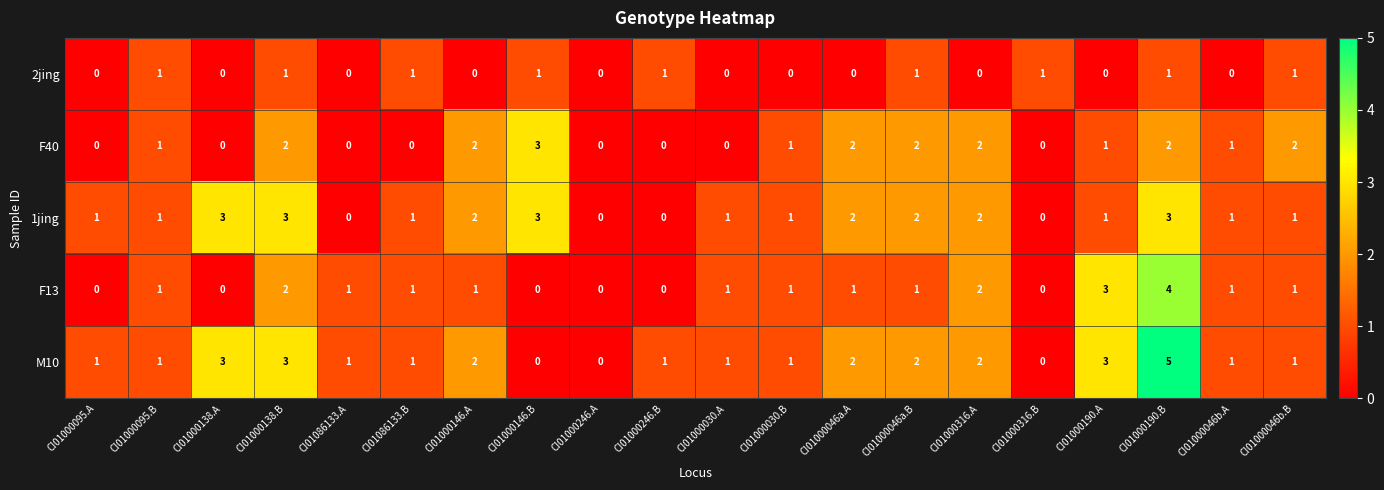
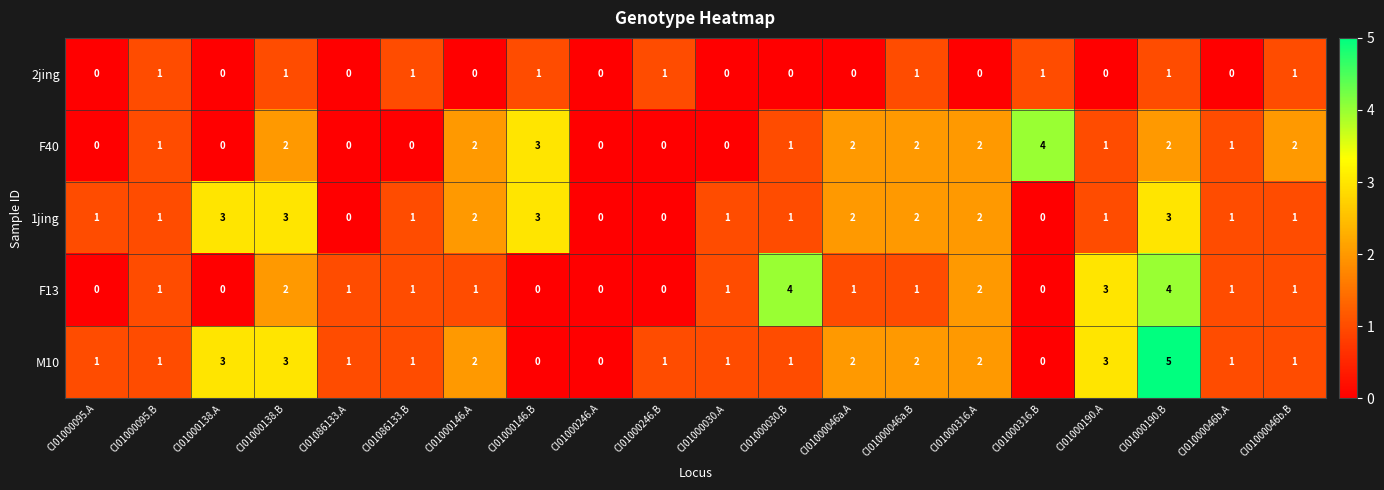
  {
    "2jing": {
      "CI01000095.A": 0,
      "CI01000095.B": 1,
      "CI01000138.A": 0,
      "CI01000138.B": 1,
      "CI01086133.A": 0,
      "CI01086133.B": 1,
      "CI01000146.A": 0,
      "CI01000146.B": 1,
      "CI01000246.A": 0,
      "CI01000246.B": 1,
      "CI01000030.A": 0,
      "CI01000030.B": 0,
      "CI01000046a.A": 0,
      "CI01000046a.B": 1,
      "CI01000316.A": 0,
      "CI01000316.B": 1,
      "CI01000190.A": 0,
      "CI01000190.B": 1,
      "CI01000046b.A": 0,
      "CI01000046b.B": 1
    },
    "F40": {
      "CI01000095.A": 0,
      "CI01000095.B": 1,
      "CI01000138.A": 0,
      "CI01000138.B": 2,
      "CI01086133.A": 0,
      "CI01086133.B": 0,
      "CI01000146.A": 2,
      "CI01000146.B": 3,
      "CI01000246.A": 0,
      "CI01000246.B": 0,
      "CI01000030.A": 0,
      "CI01000030.B": 1,
      "CI01000046a.A": 2,
      "CI01000046a.B": 2,
      "CI01000316.A": 2,
-     "CI01000316.B": 0,
+     "CI01000316.B": 4,
      "CI01000190.A": 1,
      "CI01000190.B": 2,
      "CI01000046b.A": 1,
      "CI01000046b.B": 2
    },
    "1jing": {
      "CI01000095.A": 1,
      "CI01000095.B": 1,
      "CI01000138.A": 3,
      "CI01000138.B": 3,
      "CI01086133.A": 0,
      "CI01086133.B": 1,
      "CI01000146.A": 2,
      "CI01000146.B": 3,
      "CI01000246.A": 0,
      "CI01000246.B": 0,
      "CI01000030.A": 1,
      "CI01000030.B": 1,
      "CI01000046a.A": 2,
      "CI01000046a.B": 2,
      "CI01000316.A": 2,
      "CI01000316.B": 0,
      "CI01000190.A": 1,
      "CI01000190.B": 3,
      "CI01000046b.A": 1,
      "CI01000046b.B": 1
    },
    "F13": {
      "CI01000095.A": 0,
      "CI01000095.B": 1,
      "CI01000138.A": 0,
      "CI01000138.B": 2,
      "CI01086133.A": 1,
      "CI01086133.B": 1,
      "CI01000146.A": 1,
      "CI01000146.B": 0,
      "CI01000246.A": 0,
      "CI01000246.B": 0,
      "CI01000030.A": 1,
-     "CI01000030.B": 1,
+     "CI01000030.B": 4,
      "CI01000046a.A": 1,
      "CI01000046a.B": 1,
      "CI01000316.A": 2,
      "CI01000316.B": 0,
      "CI01000190.A": 3,
      "CI01000190.B": 4,
      "CI01000046b.A": 1,
      "CI01000046b.B": 1
    },
    "M10": {
      "CI01000095.A": 1,
      "CI01000095.B": 1,
      "CI01000138.A": 3,
      "CI01000138.B": 3,
      "CI01086133.A": 1,
      "CI01086133.B": 1,
      "CI01000146.A": 2,
      "CI01000146.B": 0,
      "CI01000246.A": 0,
      "CI01000246.B": 1,
      "CI01000030.A": 1,
      "CI01000030.B": 1,
      "CI01000046a.A": 2,
      "CI01000046a.B": 2,
      "CI01000316.A": 2,
      "CI01000316.B": 0,
      "CI01000190.A": 3,
      "CI01000190.B": 5,
      "CI01000046b.A": 1,
      "CI01000046b.B": 1
    }
  }
